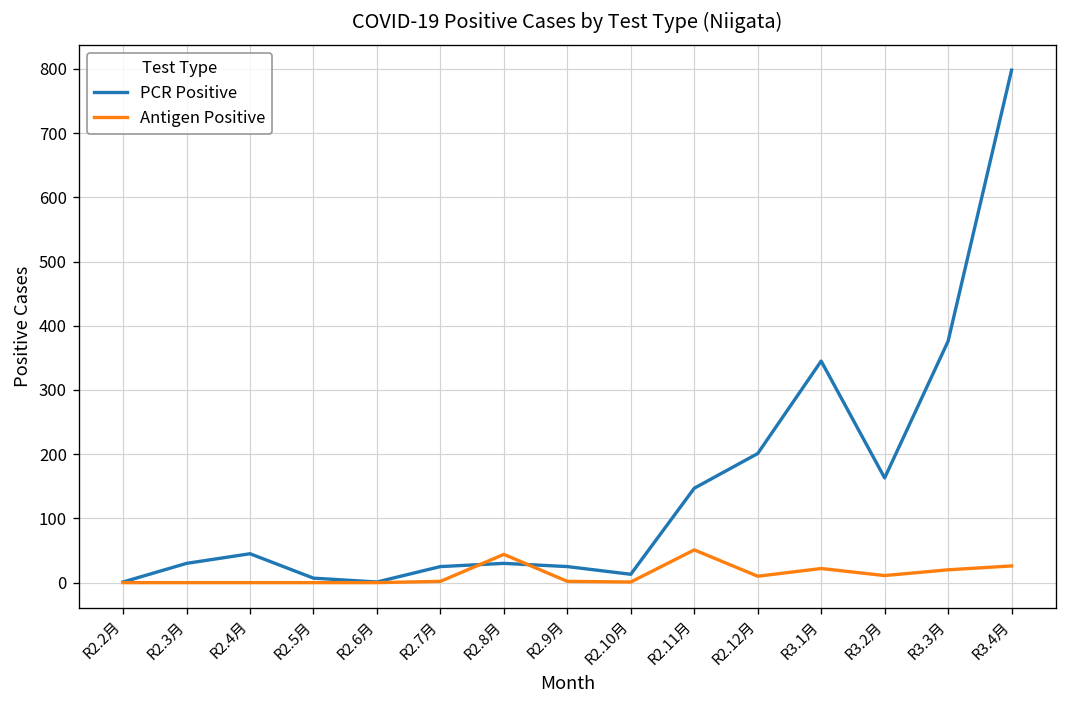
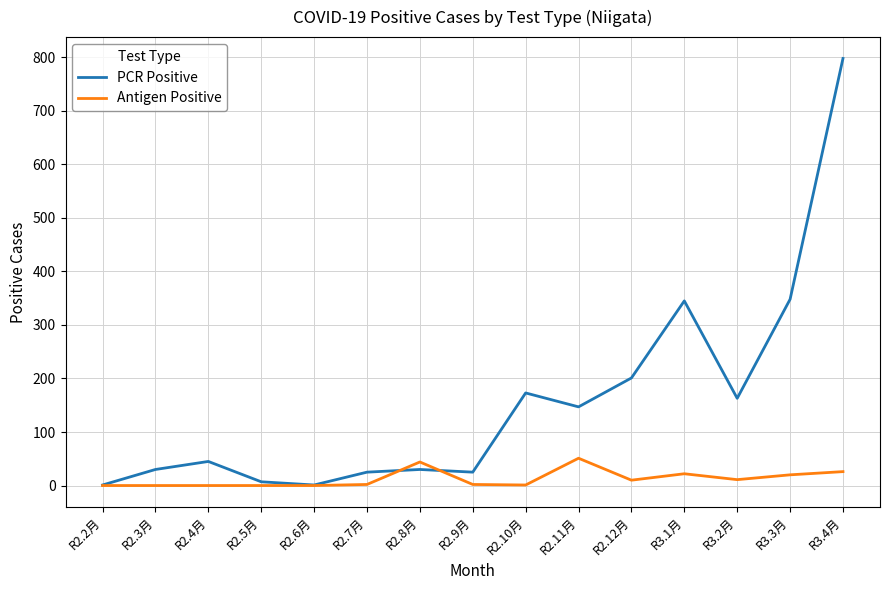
  {
    "PCR Positive": {
      "R2.3月": 30,
      "R2.4月": 50,
      "R2.5月": 10,
      "R2.7月": 30,
      "R2.8月": 30,
      "R2.9月": 30,
-     "R2.10月": 10,
+     "R2.10月": 170,
      "R2.11月": 150,
      "R2.12月": 200,
      "R3.1月": 350,
      "R3.2月": 160,
-     "R3.3月": 380,
+     "R3.3月": 350,
      "R3.4月": 800
    },
    "Antigen Positive": {
      "R2.3月": 0,
      "R2.4月": 0,
      "R2.5月": 0,
      "R2.7月": 0,
      "R2.8月": 40,
      "R2.9月": 0,
      "R2.10月": 0,
      "R2.11月": 50,
      "R2.12月": 10,
      "R3.1月": 20,
      "R3.2月": 10,
      "R3.3月": 20,
      "R3.4月": 30
    }
  }
